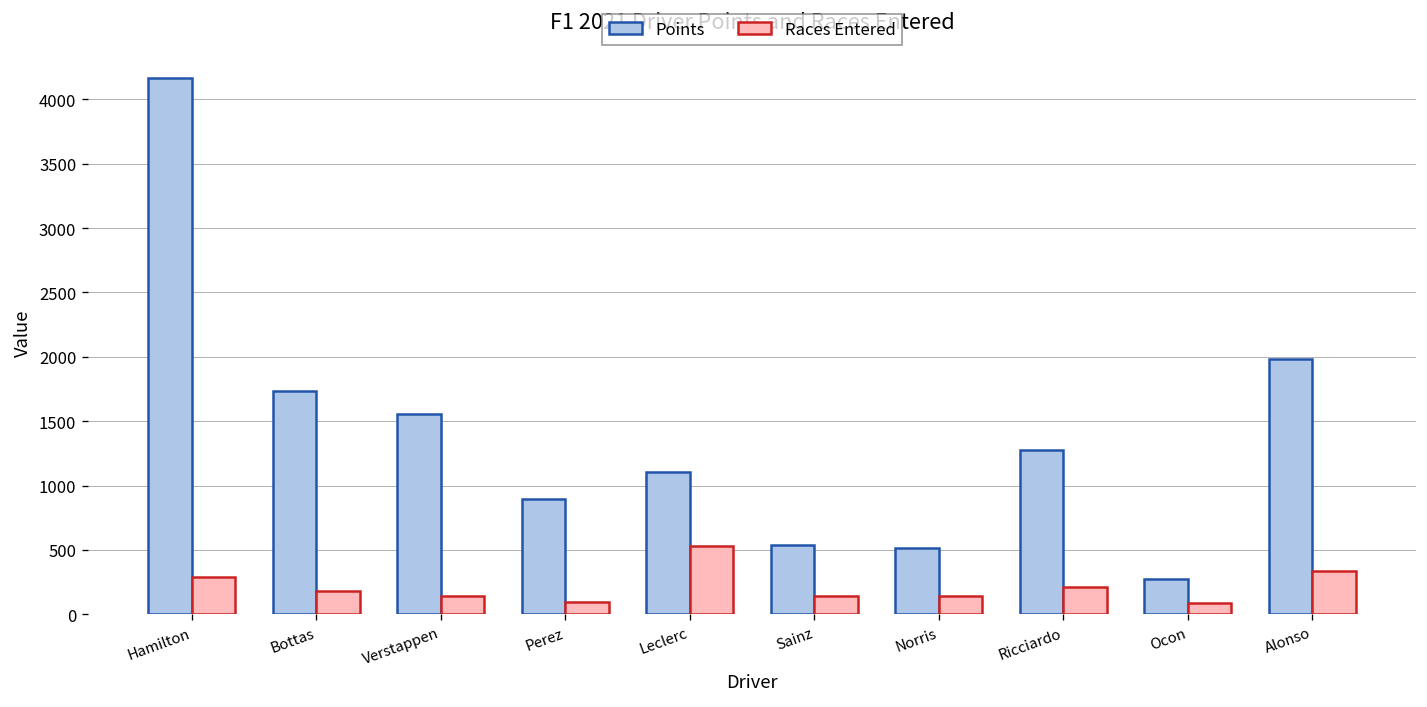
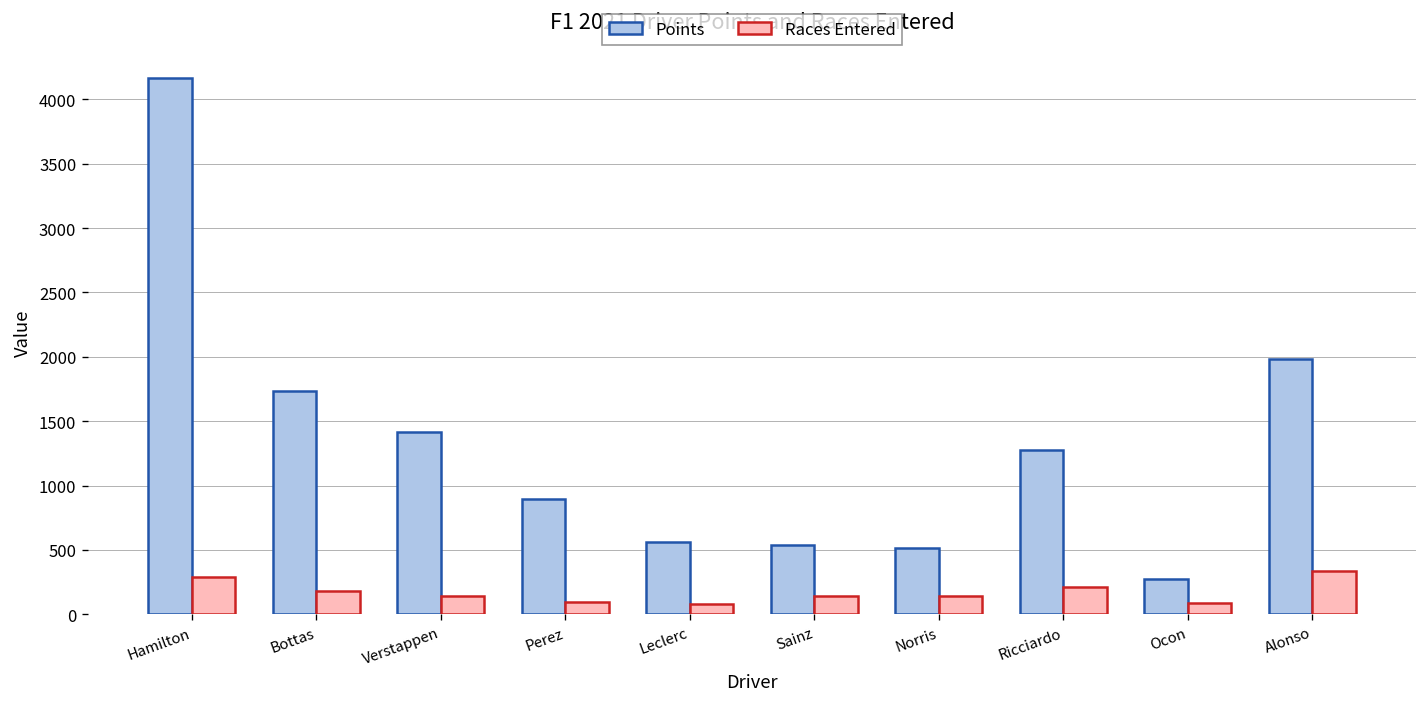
  {
    "Points": {
      "Hamilton": 4170,
      "Bottas": 1740,
-     "Verstappen": 1560,
+     "Verstappen": 1420,
      "Perez": 900,
-     "Leclerc": 1110,
+     "Leclerc": 560,
      "Sainz": 540,
      "Norris": 510,
      "Ricciardo": 1270,
      "Ocon": 270,
      "Alonso": 1980
    },
    "Races Entered": {
      "Hamilton": 290,
      "Bottas": 180,
      "Verstappen": 140,
      "Perez": 90,
-     "Leclerc": 530,
+     "Leclerc": 80,
      "Sainz": 140,
      "Norris": 140,
      "Ricciardo": 210,
      "Ocon": 90,
      "Alonso": 340
    }
  }
